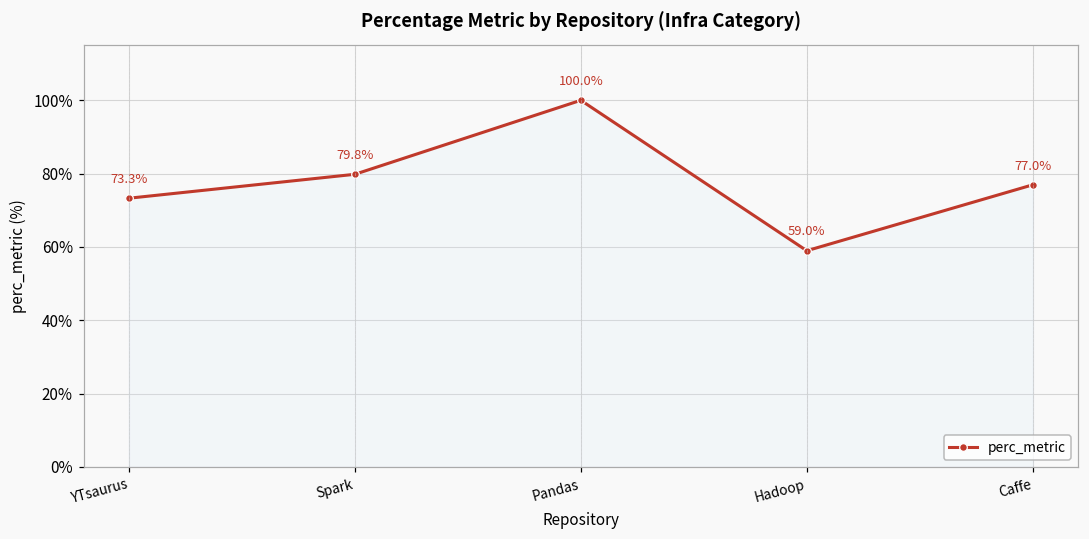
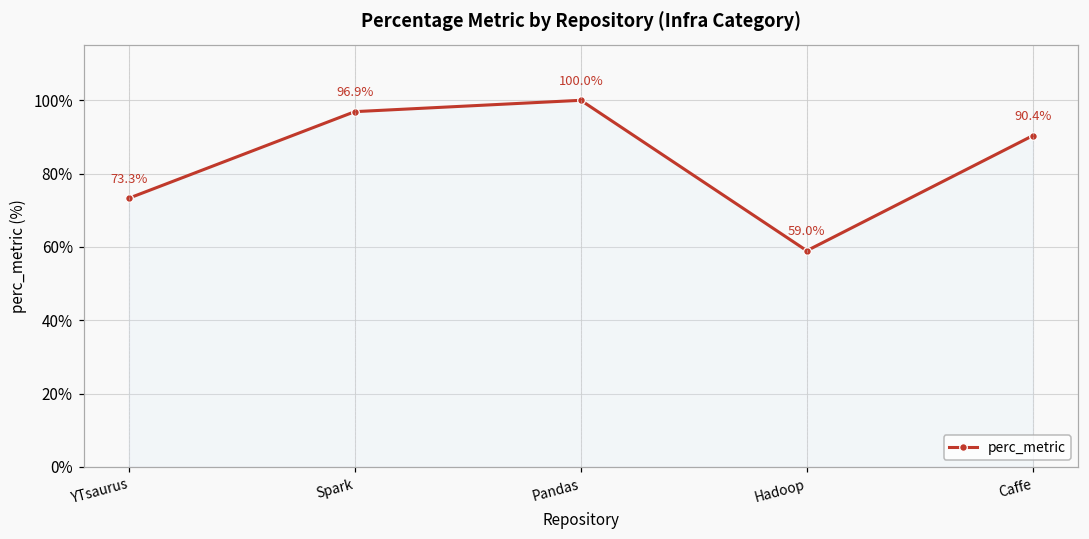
  {
    "YTsaurus": "73.3%",
-   "Spark": "79.8%",
+   "Spark": "96.9%",
    "Pandas": "100.0%",
    "Hadoop": "59.0%",
-   "Caffe": "77.0%"
+   "Caffe": "90.4%"
  }
